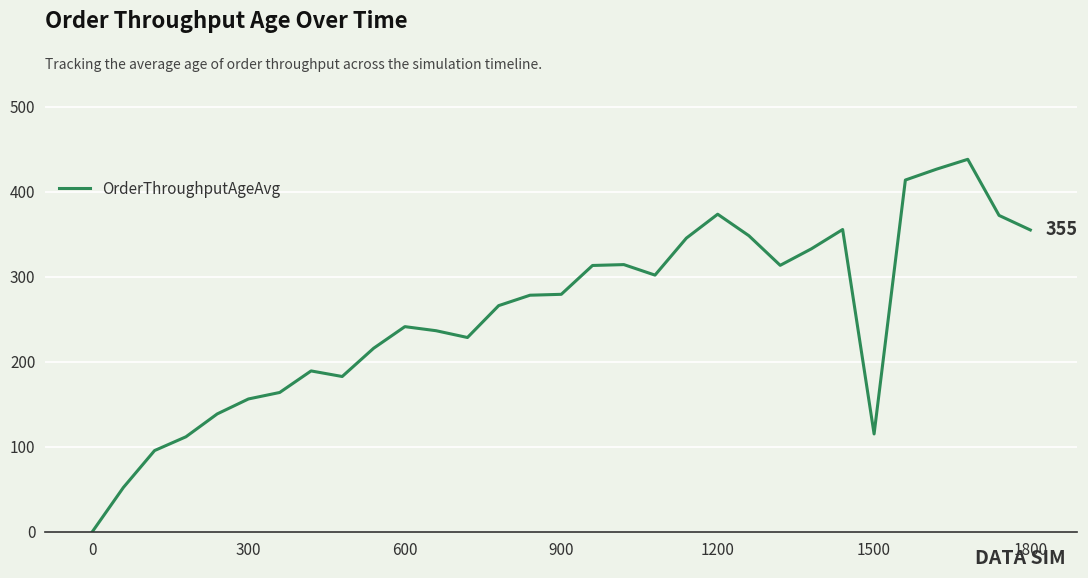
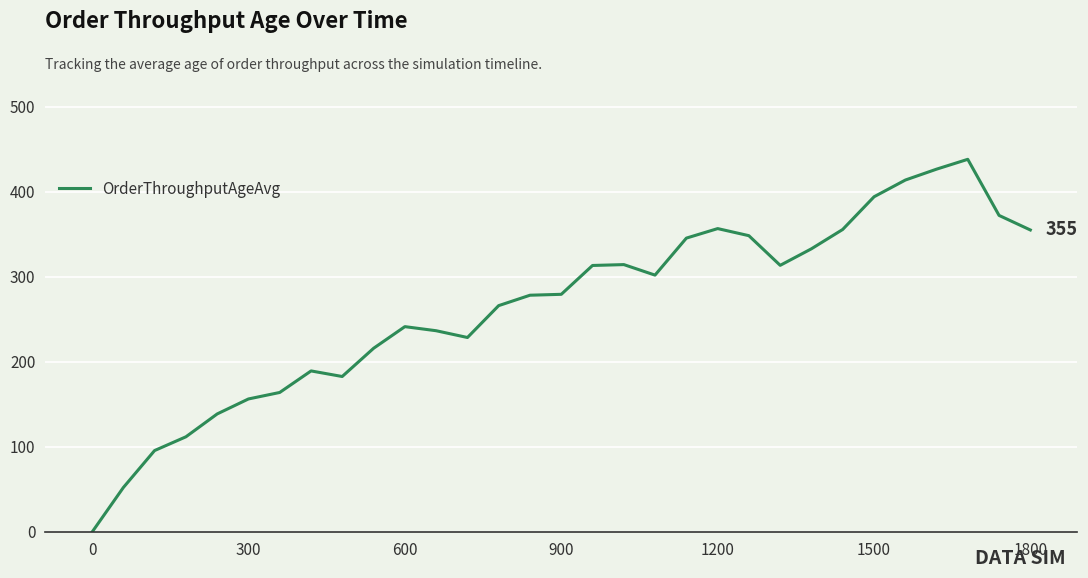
  {
    "0": 0,
    "300": 160,
    "600": 240,
    "900": 280,
-   "1200": 370,
-   "1500": 120
+   "1200": 360,
+   "1500": 390
  }
